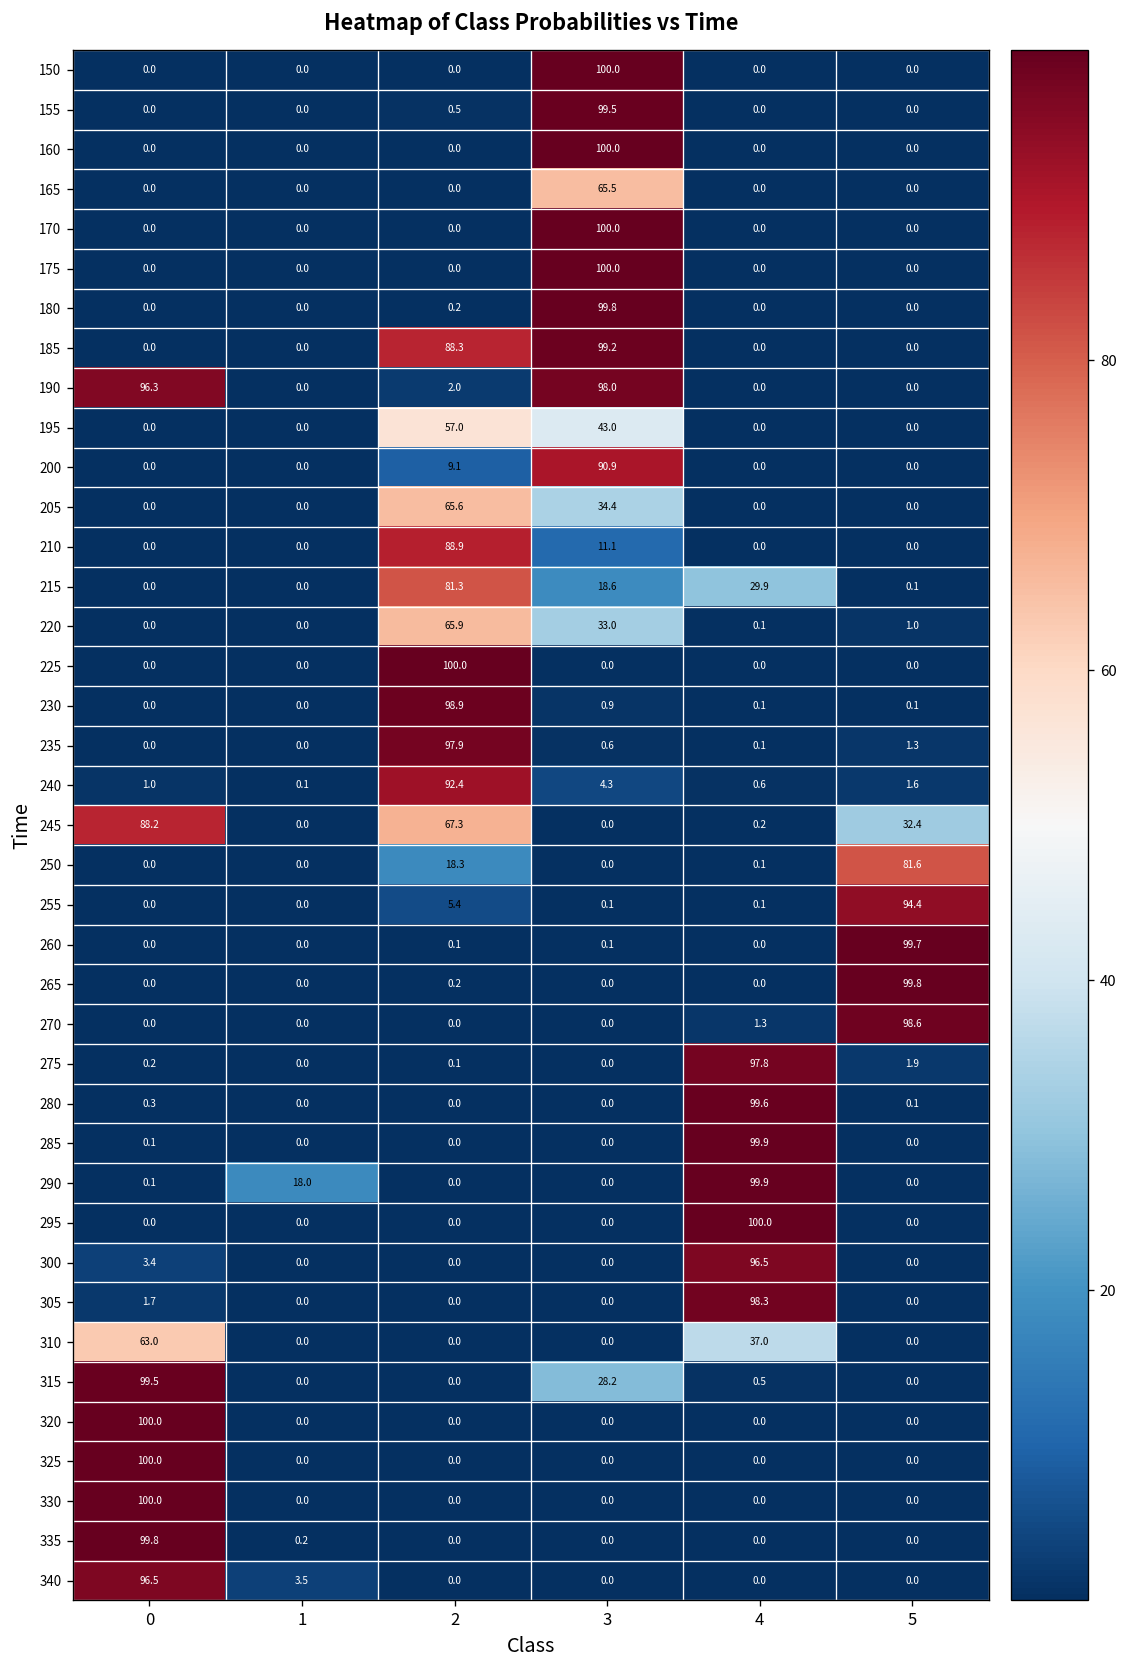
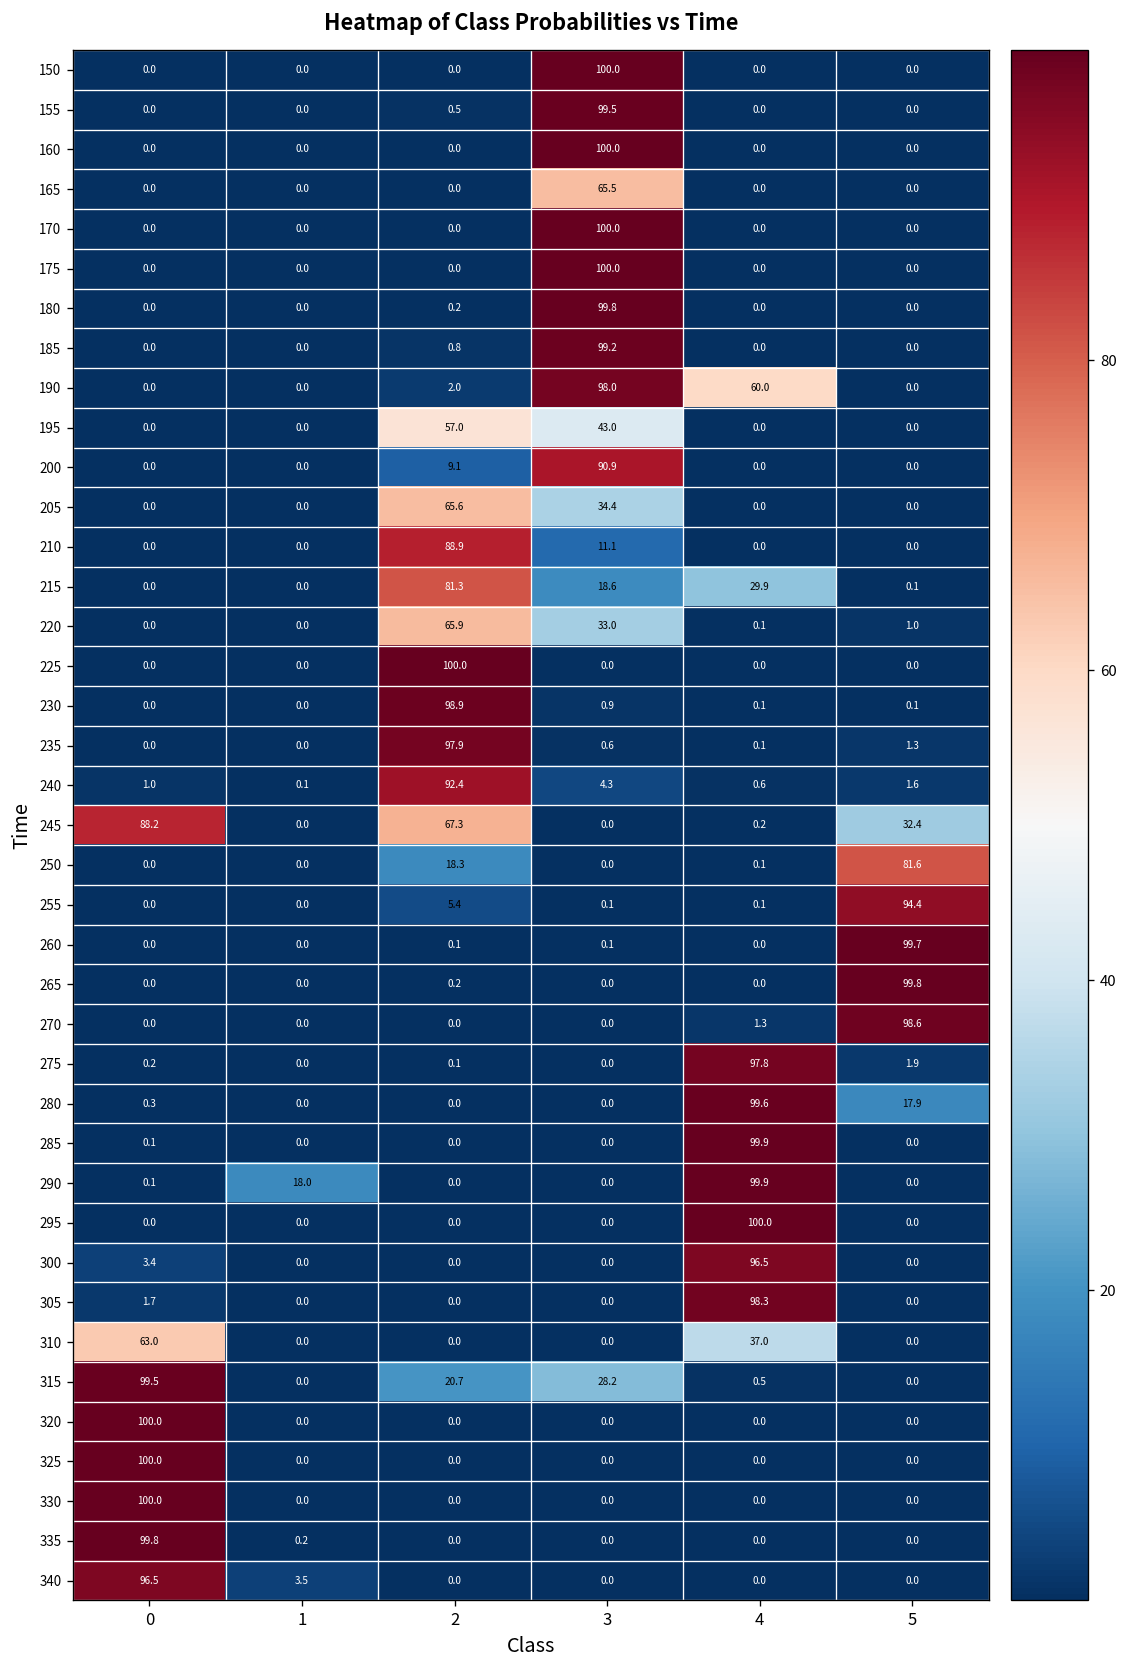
  {
    "185": {
      "0": 0.0,
      "1": 0.0,
-     "2": 88.3,
+     "2": 0.8,
      "3": 99.2,
      "4": 0.0,
      "5": 0.0
    },
    "190": {
-     "0": 96.3,
+     "0": 0.0,
      "1": 0.0,
      "2": 2.0,
      "3": 98.0,
-     "4": 0.0,
+     "4": 60.0,
      "5": 0.0
    },
    "280": {
      "0": 0.3,
      "1": 0.0,
      "2": 0.0,
      "3": 0.0,
      "4": 99.6,
-     "5": 0.1
+     "5": 17.9
    },
    "315": {
      "0": 99.5,
      "1": 0.0,
-     "2": 0.0,
+     "2": 20.7,
      "3": 28.2,
      "4": 0.5,
      "5": 0.0
    }
  }
